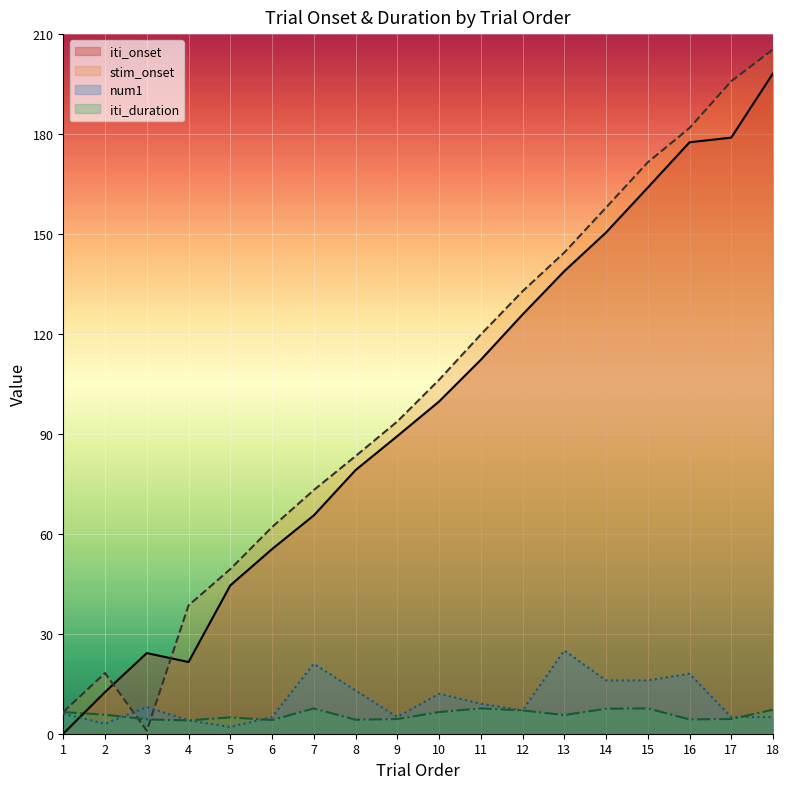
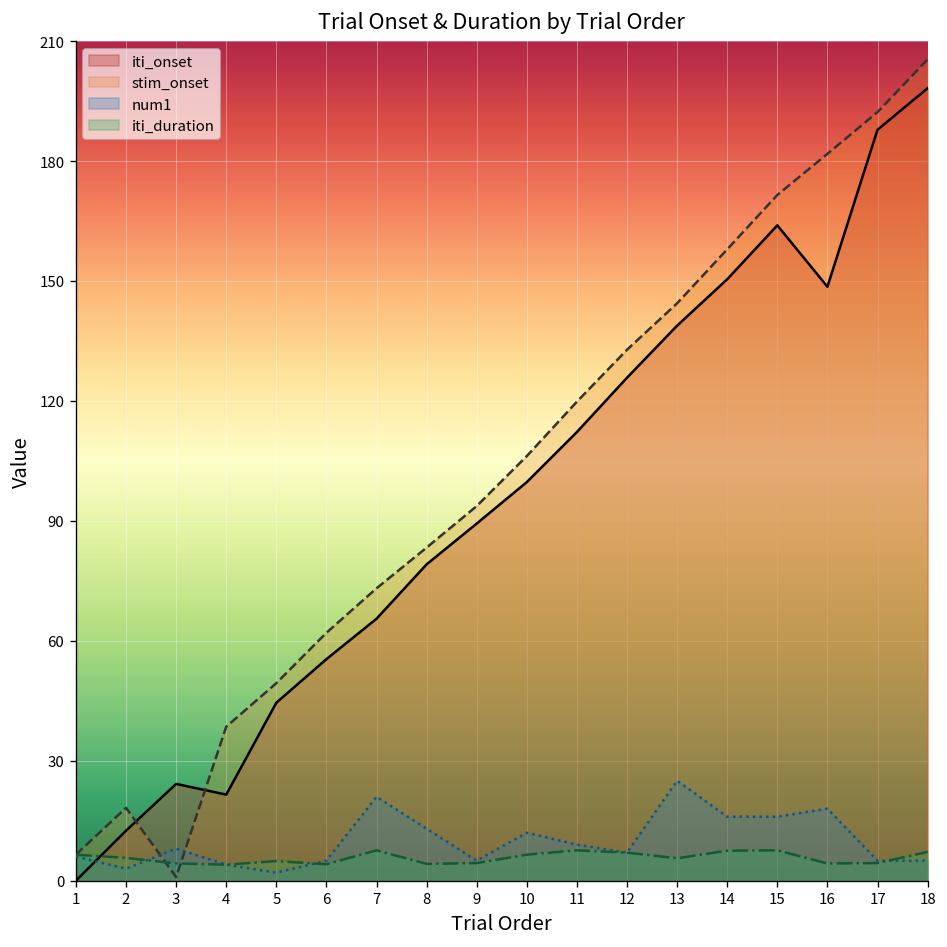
  {
    "iti_onset": {
      "1": 0,
      "2": 13,
      "3": 24,
      "4": 22,
      "5": 45,
      "6": 55,
      "7": 66,
      "8": 79,
      "9": 89,
      "10": 100,
      "11": 112,
      "12": 126,
      "13": 139,
      "14": 150,
      "15": 164,
-     "16": 178,
-     "17": 179,
+     "16": 149,
+     "17": 188,
      "18": 198
    },
    "stim_onset": {
      "2": 18,
      "3": 1,
      "4": 39,
      "5": 49,
      "6": 62,
      "7": 73,
      "8": 83,
      "9": 94,
      "10": 106,
      "11": 120,
      "12": 133,
      "13": 144,
      "14": 158,
      "15": 172,
      "16": 182,
-     "17": 196,
+     "17": 192,
      "18": 205
    }
  }
